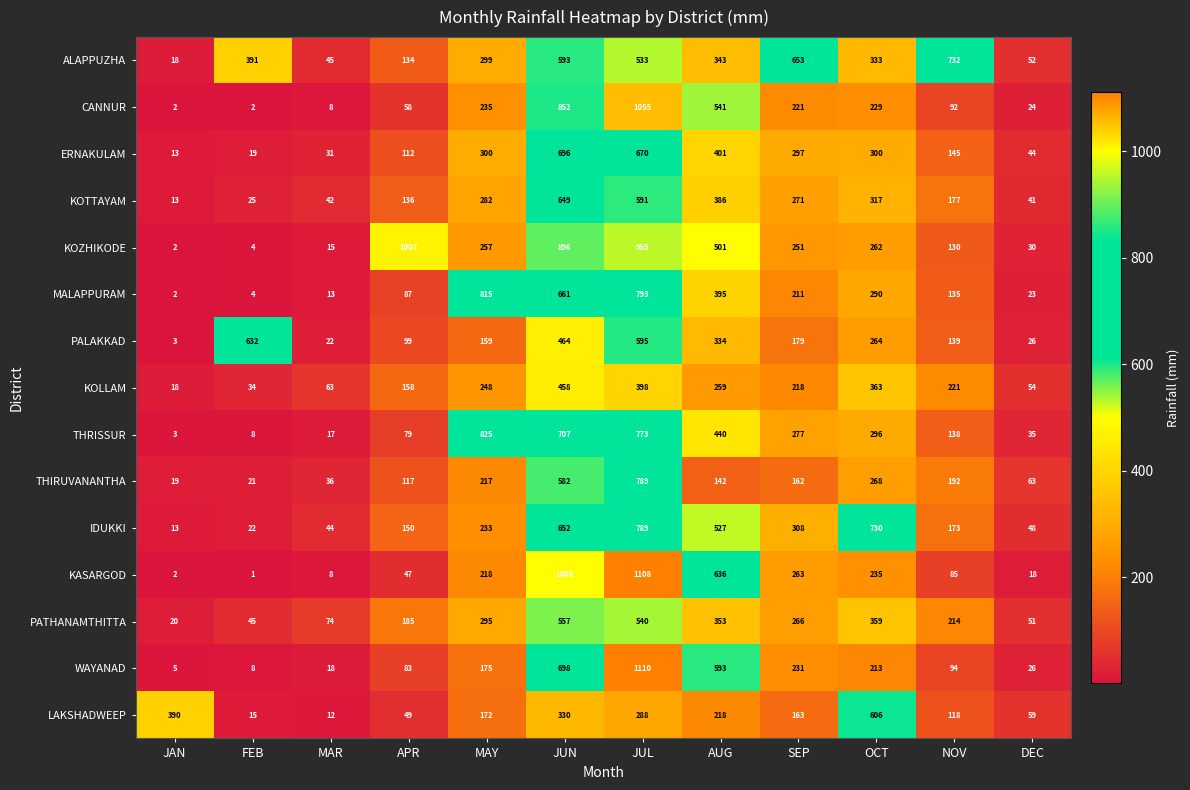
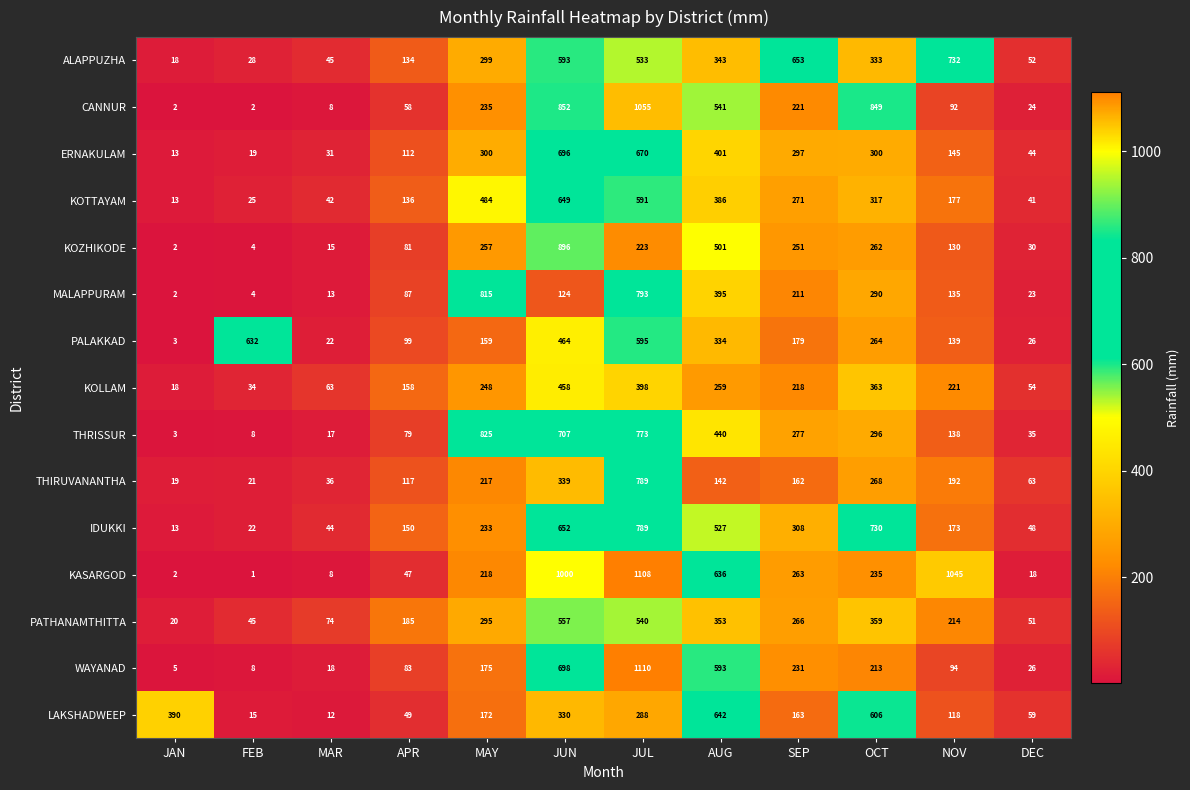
  {
    "ALAPPUZHA": {
      "JAN": 18,
-     "FEB": 391,
+     "FEB": 28,
      "MAR": 45,
      "APR": 134,
      "MAY": 299,
      "JUN": 593,
      "JUL": 533,
      "AUG": 343,
      "SEP": 653,
      "OCT": 333,
      "NOV": 732,
      "DEC": 52
    },
    "CANNUR": {
      "JAN": 2,
      "FEB": 2,
      "MAR": 8,
      "APR": 58,
      "MAY": 235,
      "JUN": 852,
      "JUL": 1055,
      "AUG": 541,
      "SEP": 221,
-     "OCT": 229,
+     "OCT": 849,
      "NOV": 92,
      "DEC": 24
    },
    "ERNAKULAM": {
      "JAN": 13,
      "FEB": 19,
      "MAR": 31,
      "APR": 112,
      "MAY": 300,
      "JUN": 696,
      "JUL": 670,
      "AUG": 401,
      "SEP": 297,
      "OCT": 300,
      "NOV": 145,
      "DEC": 44
    },
    "KOTTAYAM": {
      "JAN": 13,
      "FEB": 25,
      "MAR": 42,
      "APR": 136,
-     "MAY": 282,
+     "MAY": 484,
      "JUN": 649,
      "JUL": 591,
      "AUG": 386,
      "SEP": 271,
      "OCT": 317,
      "NOV": 177,
      "DEC": 41
    },
    "KOZHIKODE": {
      "JAN": 2,
      "FEB": 4,
      "MAR": 15,
-     "APR": 1007,
+     "APR": 81,
      "MAY": 257,
      "JUN": 896,
-     "JUL": 955,
+     "JUL": 223,
      "AUG": 501,
      "SEP": 251,
      "OCT": 262,
      "NOV": 130,
      "DEC": 30
    },
    "MALAPPURAM": {
      "JAN": 2,
      "FEB": 4,
      "MAR": 13,
      "APR": 87,
      "MAY": 815,
-     "JUN": 661,
+     "JUN": 124,
      "JUL": 793,
      "AUG": 395,
      "SEP": 211,
      "OCT": 290,
      "NOV": 135,
      "DEC": 23
    },
    "PALAKKAD": {
      "JAN": 3,
      "FEB": 632,
      "MAR": 22,
      "APR": 99,
      "MAY": 159,
      "JUN": 464,
      "JUL": 595,
      "AUG": 334,
      "SEP": 179,
      "OCT": 264,
      "NOV": 139,
      "DEC": 26
    },
    "KOLLAM": {
      "JAN": 18,
      "FEB": 34,
      "MAR": 63,
      "APR": 158,
      "MAY": 248,
      "JUN": 458,
      "JUL": 398,
      "AUG": 259,
      "SEP": 218,
      "OCT": 363,
      "NOV": 221,
      "DEC": 54
    },
    "THRISSUR": {
      "JAN": 3,
      "FEB": 8,
      "MAR": 17,
      "APR": 79,
      "MAY": 825,
      "JUN": 707,
      "JUL": 773,
      "AUG": 440,
      "SEP": 277,
      "OCT": 296,
      "NOV": 138,
      "DEC": 35
    },
    "THIRUVANANTHA": {
      "JAN": 19,
      "FEB": 21,
      "MAR": 36,
      "APR": 117,
      "MAY": 217,
-     "JUN": 582,
+     "JUN": 339,
      "JUL": 789,
      "AUG": 142,
      "SEP": 162,
      "OCT": 268,
      "NOV": 192,
      "DEC": 63
    },
    "IDUKKI": {
      "JAN": 13,
      "FEB": 22,
      "MAR": 44,
      "APR": 150,
      "MAY": 233,
      "JUN": 652,
      "JUL": 789,
      "AUG": 527,
      "SEP": 308,
      "OCT": 730,
      "NOV": 173,
      "DEC": 48
    },
    "KASARGOD": {
      "JAN": 2,
      "FEB": 1,
      "MAR": 8,
      "APR": 47,
      "MAY": 218,
      "JUN": 1000,
      "JUL": 1108,
      "AUG": 636,
      "SEP": 263,
      "OCT": 235,
-     "NOV": 85,
+     "NOV": 1045,
      "DEC": 18
    },
    "PATHANAMTHITTA": {
      "JAN": 20,
      "FEB": 45,
      "MAR": 74,
      "APR": 185,
      "MAY": 295,
      "JUN": 557,
      "JUL": 540,
      "AUG": 353,
      "SEP": 266,
      "OCT": 359,
      "NOV": 214,
      "DEC": 51
    },
    "WAYANAD": {
      "JAN": 5,
      "FEB": 8,
      "MAR": 18,
      "APR": 83,
      "MAY": 175,
      "JUN": 698,
      "JUL": 1110,
      "AUG": 593,
      "SEP": 231,
      "OCT": 213,
      "NOV": 94,
      "DEC": 26
    },
    "LAKSHADWEEP": {
      "JAN": 390,
      "FEB": 15,
      "MAR": 12,
      "APR": 49,
      "MAY": 172,
      "JUN": 330,
      "JUL": 288,
-     "AUG": 218,
+     "AUG": 642,
      "SEP": 163,
      "OCT": 606,
      "NOV": 118,
      "DEC": 59
    }
  }
